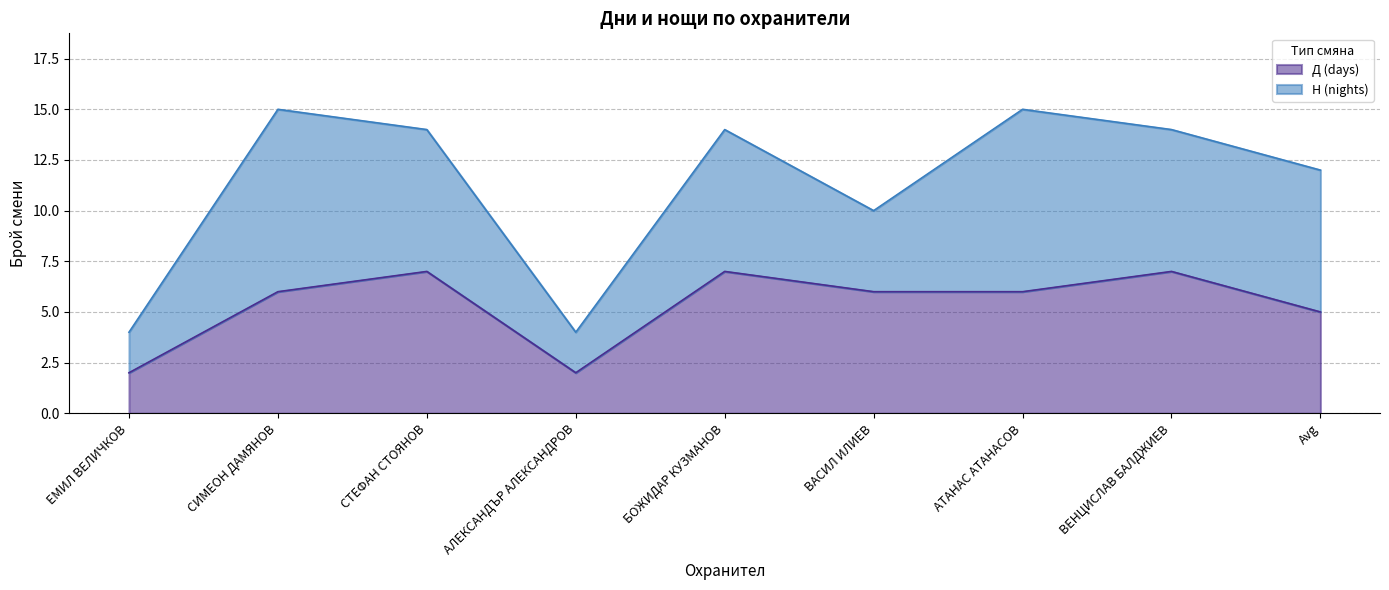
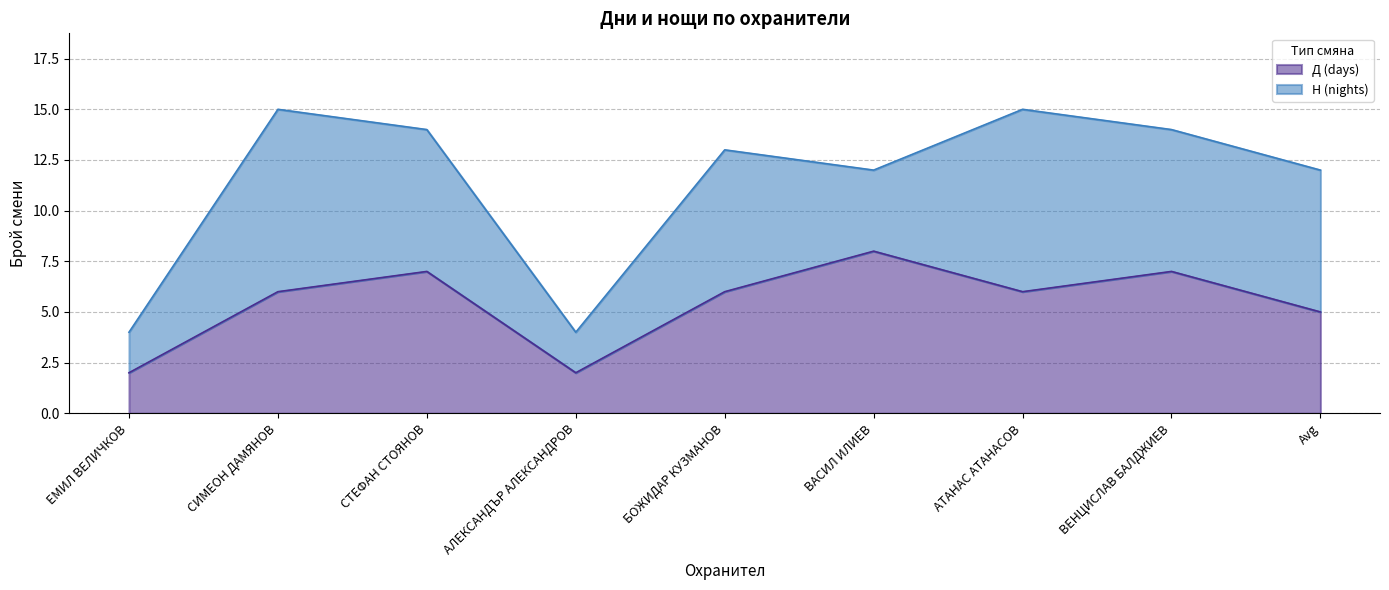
  {
    "Д (days)": {
      "ЕМИЛ ВЕЛИЧКОВ": 2,
      "СИМЕОН ДАМЯНОВ": 6,
      "СТЕФАН СТОЯНОВ": 7,
      "АЛЕКСАНДЪР АЛЕКСАНДРОВ": 2,
-     "БОЖИДАР КУЗМАНОВ": 7,
-     "ВАСИЛ ИЛИЕВ": 6,
+     "БОЖИДАР КУЗМАНОВ": 6,
+     "ВАСИЛ ИЛИЕВ": 8,
      "АТАНАС АТАНАСОВ": 6,
      "ВЕНЦИСЛАВ БАЛДЖИЕВ": 7,
      "Avg": 5
    },
    "Н (nights)": {
      "ЕМИЛ ВЕЛИЧКОВ": 2,
      "СИМЕОН ДАМЯНОВ": 9,
      "СТЕФАН СТОЯНОВ": 7,
      "АЛЕКСАНДЪР АЛЕКСАНДРОВ": 2,
      "БОЖИДАР КУЗМАНОВ": 7,
      "ВАСИЛ ИЛИЕВ": 4,
      "АТАНАС АТАНАСОВ": 9,
      "ВЕНЦИСЛАВ БАЛДЖИЕВ": 7,
      "Avg": 7
    }
  }
